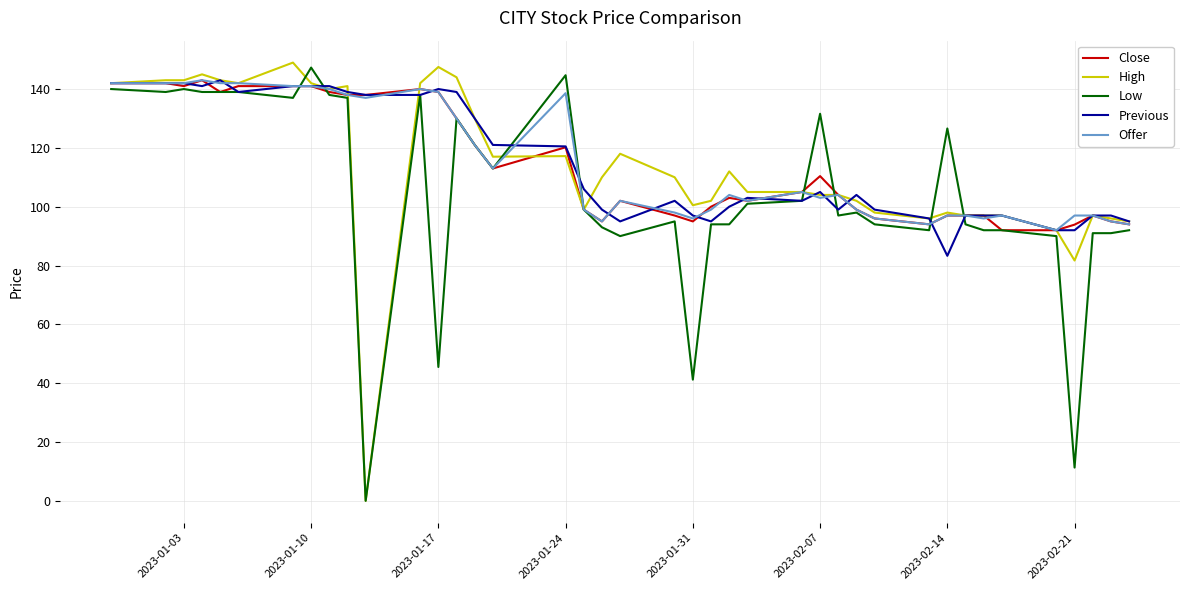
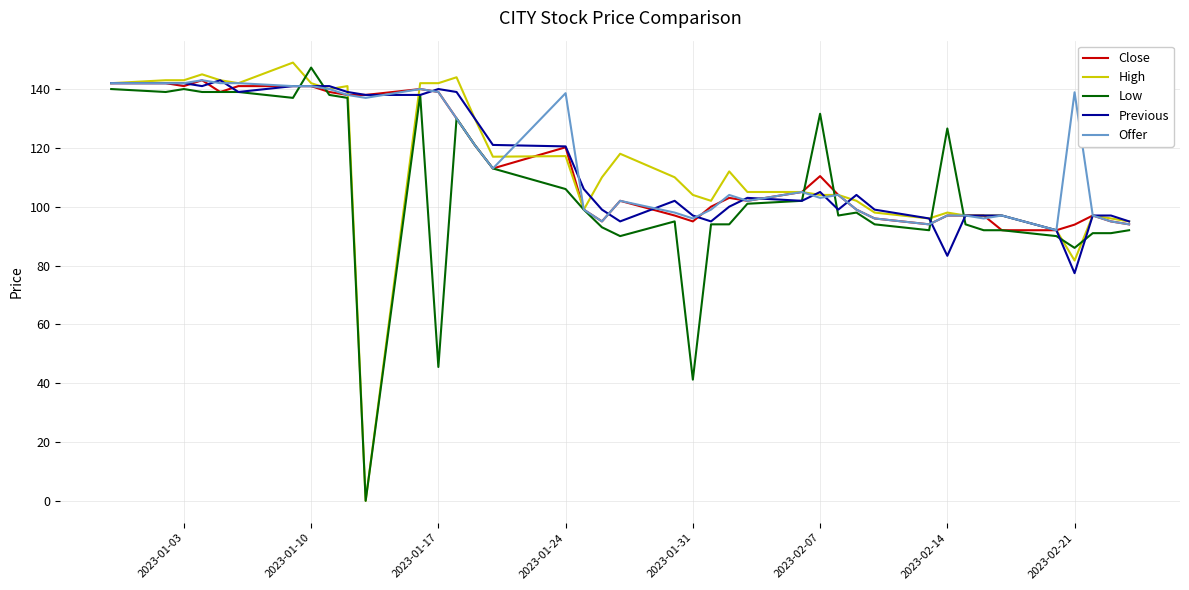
  {
    "Close": {
      "2023-01-03": 141,
      "2023-01-31": 95,
      "2023-02-07": 110,
      "2023-02-21": 94
    },
    "High": {
      "2023-01-03": 143,
      "2023-01-10": 142,
-     "2023-01-17": 148,
+     "2023-01-17": 142,
      "2023-01-24": 117,
-     "2023-01-31": 101,
+     "2023-01-31": 104,
      "2023-02-07": 104,
      "2023-02-14": 98,
      "2023-02-21": 82
    },
    "Low": {
      "2023-01-03": 140,
      "2023-01-10": 147,
      "2023-01-17": 46,
-     "2023-01-24": 145,
+     "2023-01-24": 106,
      "2023-01-31": 41,
      "2023-02-07": 132,
      "2023-02-14": 127,
-     "2023-02-21": 11
+     "2023-02-21": 86
    },
    "Previous": {
      "2023-01-17": 140,
      "2023-01-31": 97,
      "2023-02-07": 105,
      "2023-02-14": 83,
-     "2023-02-21": 92
+     "2023-02-21": 77
    },
    "Offer": {
      "2023-01-24": 139,
      "2023-01-31": 96,
      "2023-02-07": 103,
-     "2023-02-21": 97
+     "2023-02-21": 139
    }
  }
